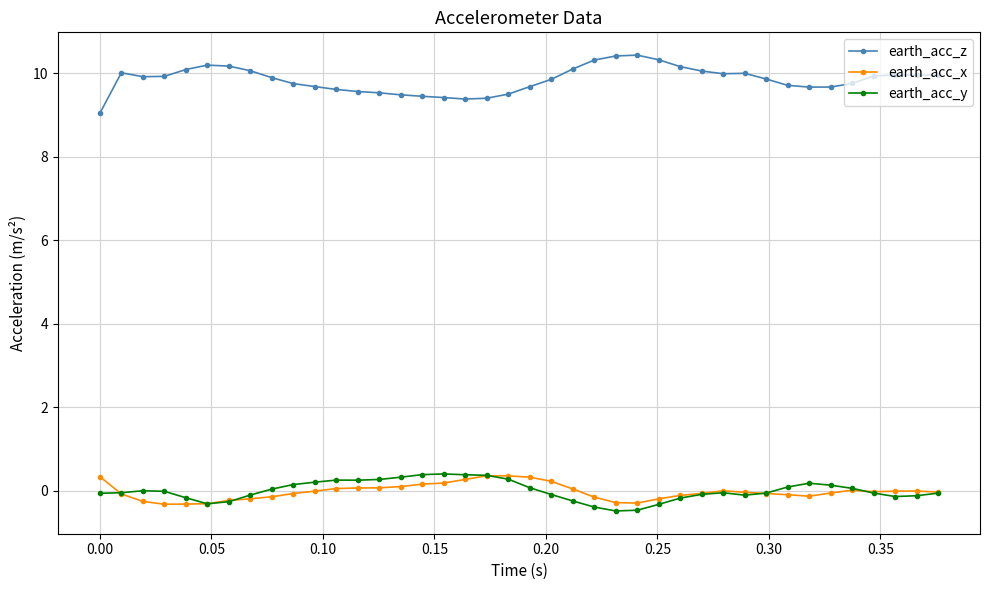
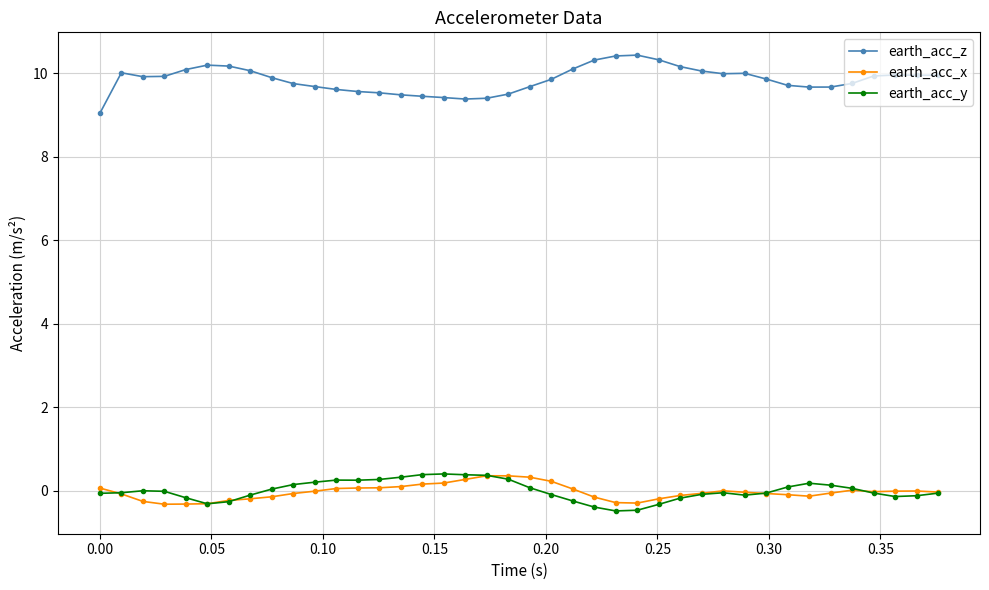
  {
    "earth_acc_z": {
      "0.00": 9.0
    },
    "earth_acc_x": {
-     "0.00": 0.3
+     "0.00": 0.1
    },
    "earth_acc_y": {
      "0.00": -0.1
    }
  }
